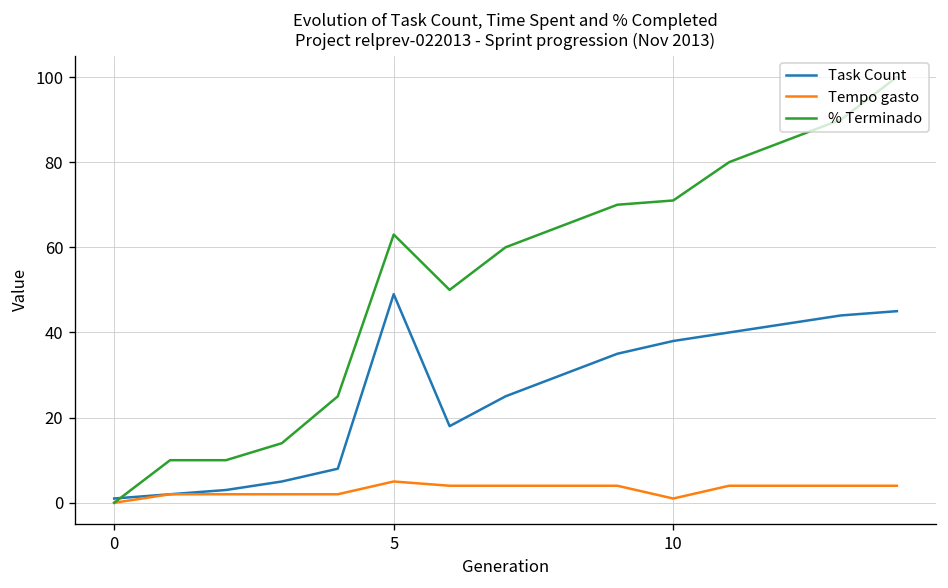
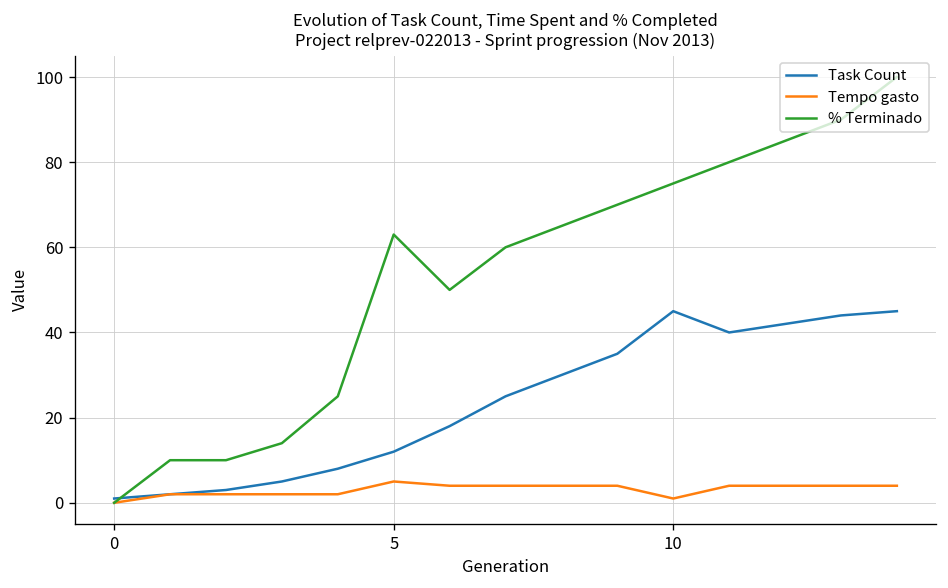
  {
    "Task Count": {
      "0": 1,
-     "5": 49,
-     "10": 38
+     "5": 12,
+     "10": 45
    },
    "Tempo gasto": {
      "5": 5,
      "10": 1
    },
    "% Terminado": {
      "5": 63,
-     "10": 71
+     "10": 75
    }
  }
